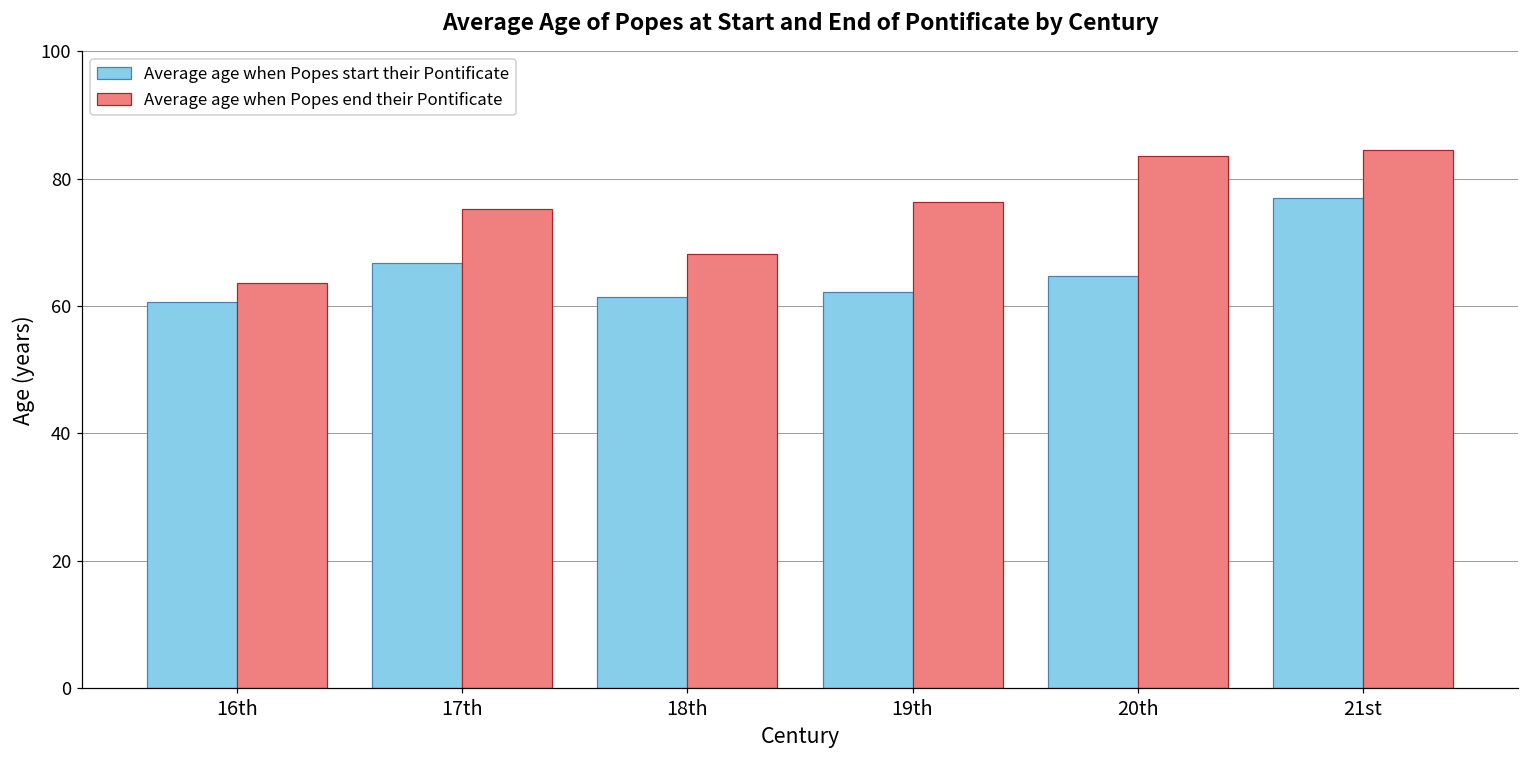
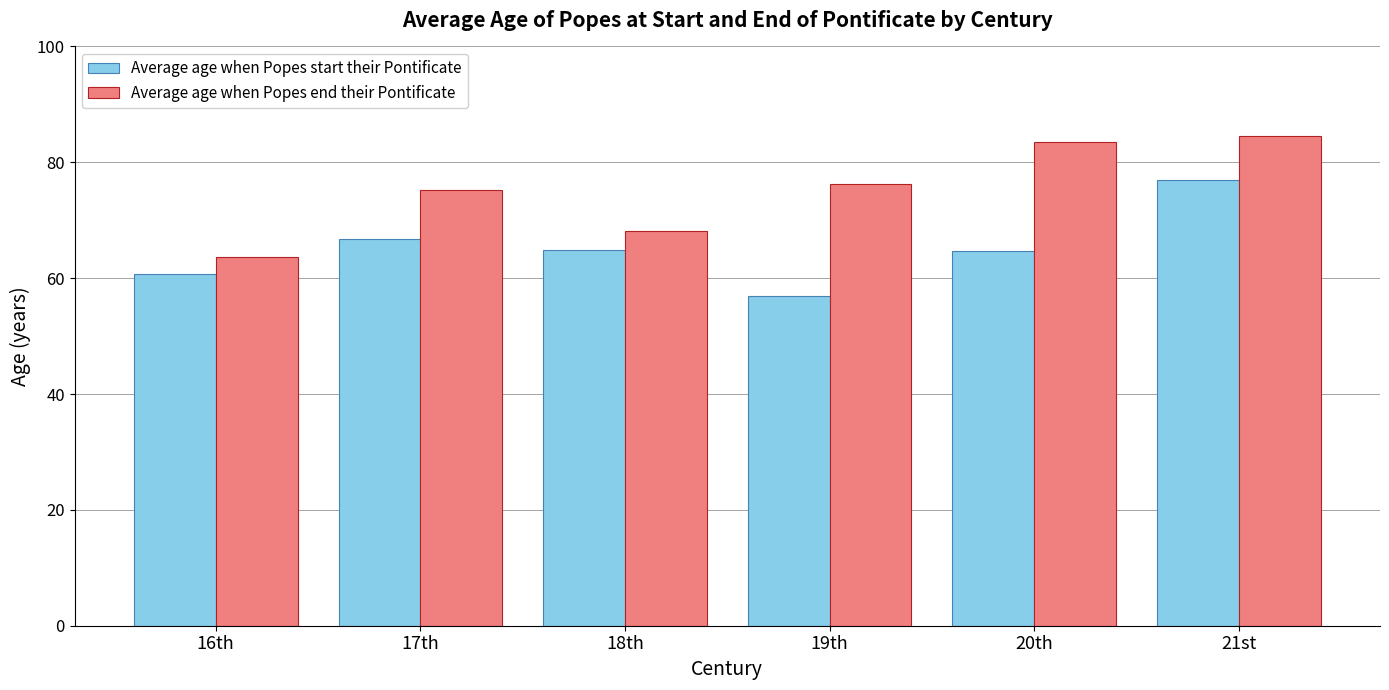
  {
    "Average age when Popes start their Pontificate": {
      "16th": 61,
      "17th": 67,
-     "18th": 61,
-     "19th": 62,
+     "18th": 65,
+     "19th": 57,
      "20th": 65,
      "21st": 77
    },
    "Average age when Popes end their Pontificate": {
      "16th": 64,
      "17th": 75,
      "18th": 68,
      "19th": 76,
      "20th": 84,
      "21st": 85
    }
  }
